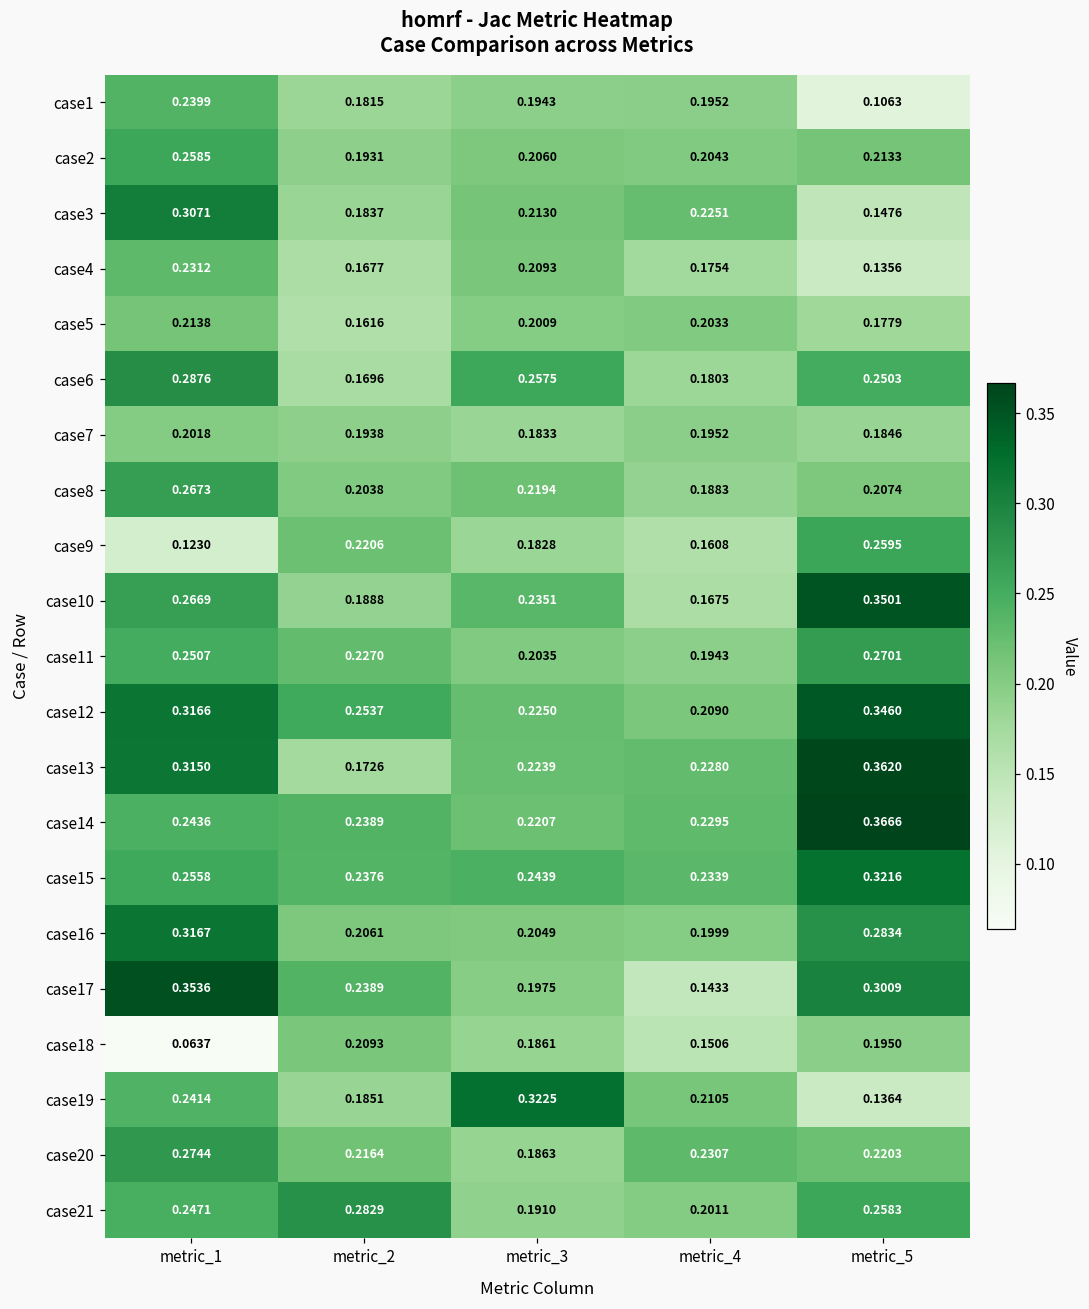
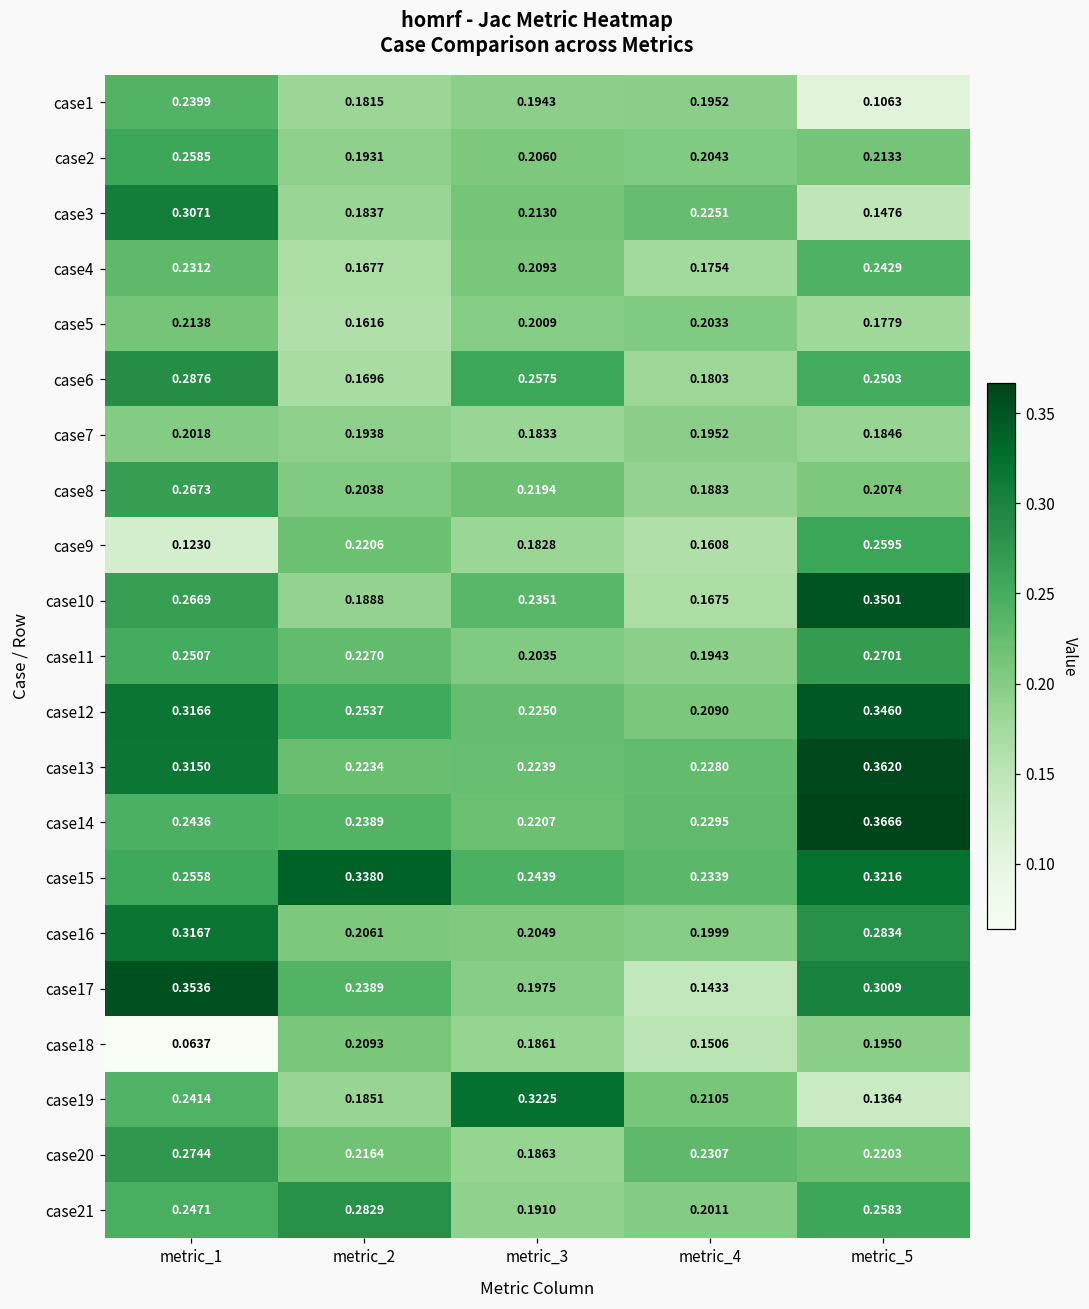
  {
    "case1": {
      "metric_1": 0.2399,
      "metric_2": 0.1815,
      "metric_3": 0.1943,
      "metric_4": 0.1952,
      "metric_5": 0.1063
    },
    "case2": {
      "metric_1": 0.2585,
      "metric_2": 0.1931,
      "metric_3": 0.2060,
      "metric_4": 0.2043,
      "metric_5": 0.2133
    },
    "case3": {
      "metric_1": 0.3071,
      "metric_2": 0.1837,
      "metric_3": 0.2130,
      "metric_4": 0.2251,
      "metric_5": 0.1476
    },
    "case4": {
      "metric_1": 0.2312,
      "metric_2": 0.1677,
      "metric_3": 0.2093,
      "metric_4": 0.1754,
-     "metric_5": 0.1356
+     "metric_5": 0.2429
    },
    "case5": {
      "metric_1": 0.2138,
      "metric_2": 0.1616,
      "metric_3": 0.2009,
      "metric_4": 0.2033,
      "metric_5": 0.1779
    },
    "case6": {
      "metric_1": 0.2876,
      "metric_2": 0.1696,
      "metric_3": 0.2575,
      "metric_4": 0.1803,
      "metric_5": 0.2503
    },
    "case7": {
      "metric_1": 0.2018,
      "metric_2": 0.1938,
      "metric_3": 0.1833,
      "metric_4": 0.1952,
      "metric_5": 0.1846
    },
    "case8": {
      "metric_1": 0.2673,
      "metric_2": 0.2038,
      "metric_3": 0.2194,
      "metric_4": 0.1883,
      "metric_5": 0.2074
    },
    "case9": {
      "metric_1": 0.1230,
      "metric_2": 0.2206,
      "metric_3": 0.1828,
      "metric_4": 0.1608,
      "metric_5": 0.2595
    },
    "case10": {
      "metric_1": 0.2669,
      "metric_2": 0.1888,
      "metric_3": 0.2351,
      "metric_4": 0.1675,
      "metric_5": 0.3501
    },
    "case11": {
      "metric_1": 0.2507,
      "metric_2": 0.2270,
      "metric_3": 0.2035,
      "metric_4": 0.1943,
      "metric_5": 0.2701
    },
    "case12": {
      "metric_1": 0.3166,
      "metric_2": 0.2537,
      "metric_3": 0.2250,
      "metric_4": 0.2090,
      "metric_5": 0.3460
    },
    "case13": {
      "metric_1": 0.3150,
-     "metric_2": 0.1726,
+     "metric_2": 0.2234,
      "metric_3": 0.2239,
      "metric_4": 0.2280,
      "metric_5": 0.3620
    },
    "case14": {
      "metric_1": 0.2436,
      "metric_2": 0.2389,
      "metric_3": 0.2207,
      "metric_4": 0.2295,
      "metric_5": 0.3666
    },
    "case15": {
      "metric_1": 0.2558,
-     "metric_2": 0.2376,
+     "metric_2": 0.3380,
      "metric_3": 0.2439,
      "metric_4": 0.2339,
      "metric_5": 0.3216
    },
    "case16": {
      "metric_1": 0.3167,
      "metric_2": 0.2061,
      "metric_3": 0.2049,
      "metric_4": 0.1999,
      "metric_5": 0.2834
    },
    "case17": {
      "metric_1": 0.3536,
      "metric_2": 0.2389,
      "metric_3": 0.1975,
      "metric_4": 0.1433,
      "metric_5": 0.3009
    },
    "case18": {
      "metric_1": 0.0637,
      "metric_2": 0.2093,
      "metric_3": 0.1861,
      "metric_4": 0.1506,
      "metric_5": 0.1950
    },
    "case19": {
      "metric_1": 0.2414,
      "metric_2": 0.1851,
      "metric_3": 0.3225,
      "metric_4": 0.2105,
      "metric_5": 0.1364
    },
    "case20": {
      "metric_1": 0.2744,
      "metric_2": 0.2164,
      "metric_3": 0.1863,
      "metric_4": 0.2307,
      "metric_5": 0.2203
    },
    "case21": {
      "metric_1": 0.2471,
      "metric_2": 0.2829,
      "metric_3": 0.1910,
      "metric_4": 0.2011,
      "metric_5": 0.2583
    }
  }
